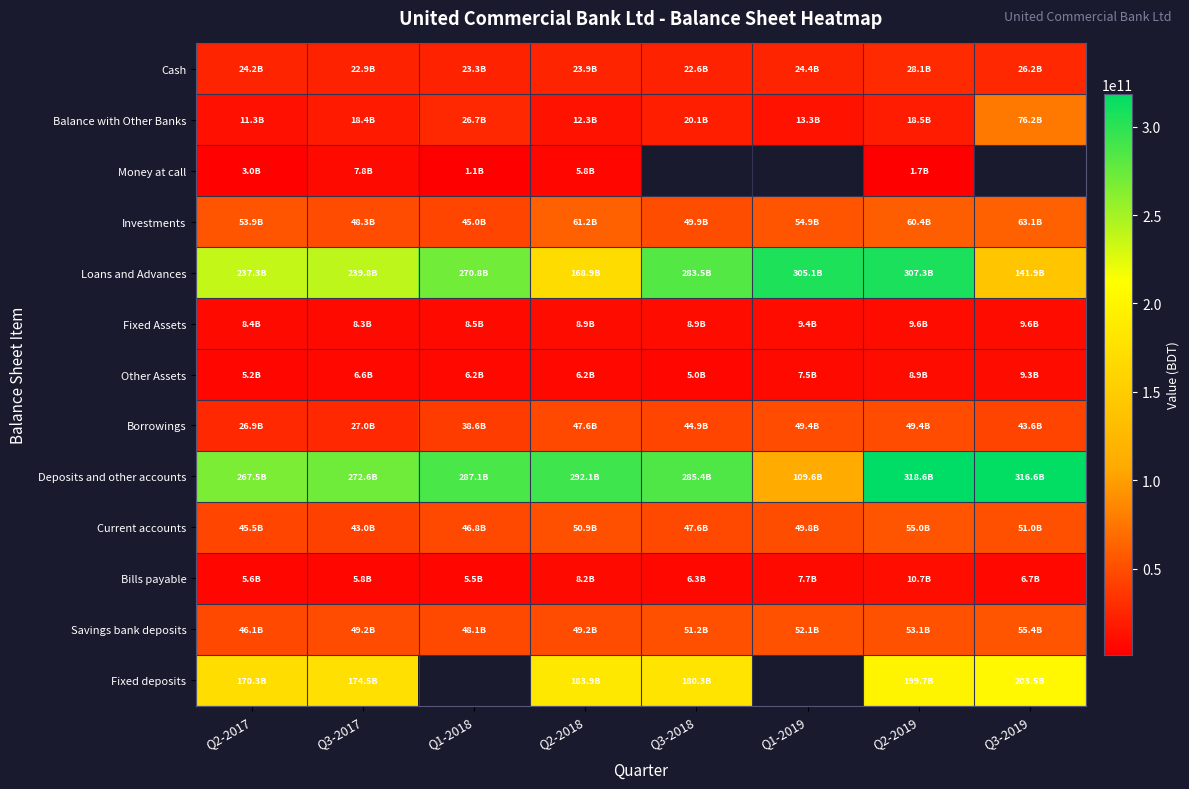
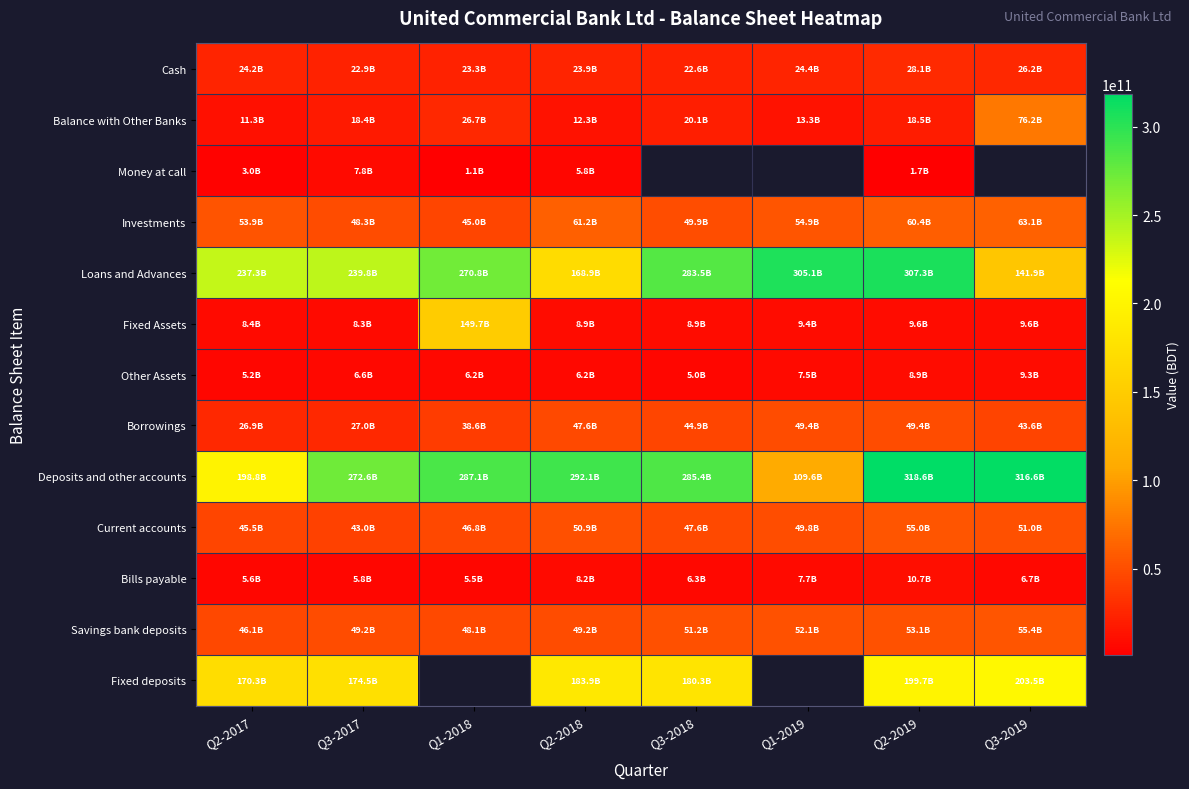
  {
    "Cash": {
      "Q2-2017": "24.2B",
      "Q3-2017": "22.9B",
      "Q1-2018": "23.3B",
      "Q2-2018": "23.9B",
      "Q3-2018": "22.6B",
      "Q1-2019": "24.4B",
      "Q2-2019": "28.1B",
      "Q3-2019": "26.2B"
    },
    "Balance with Other Banks": {
      "Q2-2017": "11.3B",
      "Q3-2017": "18.4B",
      "Q1-2018": "26.7B",
      "Q2-2018": "12.3B",
      "Q3-2018": "20.1B",
      "Q1-2019": "13.3B",
      "Q2-2019": "18.5B",
      "Q3-2019": "76.2B"
    },
    "Money at call": {
      "Q2-2017": "3.0B",
      "Q3-2017": "7.8B",
      "Q1-2018": "1.1B",
      "Q2-2018": "5.8B",
      "Q2-2019": "1.7B"
    },
    "Investments": {
      "Q2-2017": "53.9B",
      "Q3-2017": "48.3B",
      "Q1-2018": "45.0B",
      "Q2-2018": "61.2B",
      "Q3-2018": "49.9B",
      "Q1-2019": "54.9B",
      "Q2-2019": "60.4B",
      "Q3-2019": "63.1B"
    },
    "Loans and Advances": {
      "Q2-2017": "237.3B",
      "Q3-2017": "239.8B",
      "Q1-2018": "270.8B",
      "Q2-2018": "168.9B",
      "Q3-2018": "283.5B",
      "Q1-2019": "305.1B",
      "Q2-2019": "307.3B",
      "Q3-2019": "141.9B"
    },
    "Fixed Assets": {
      "Q2-2017": "8.4B",
      "Q3-2017": "8.3B",
-     "Q1-2018": "8.5B",
+     "Q1-2018": "149.7B",
      "Q2-2018": "8.9B",
      "Q3-2018": "8.9B",
      "Q1-2019": "9.4B",
      "Q2-2019": "9.6B",
      "Q3-2019": "9.6B"
    },
    "Other Assets": {
      "Q2-2017": "5.2B",
      "Q3-2017": "6.6B",
      "Q1-2018": "6.2B",
      "Q2-2018": "6.2B",
      "Q3-2018": "5.0B",
      "Q1-2019": "7.5B",
      "Q2-2019": "8.9B",
      "Q3-2019": "9.3B"
    },
    "Borrowings": {
      "Q2-2017": "26.9B",
      "Q3-2017": "27.0B",
      "Q1-2018": "38.6B",
      "Q2-2018": "47.6B",
      "Q3-2018": "44.9B",
      "Q1-2019": "49.4B",
      "Q2-2019": "49.4B",
      "Q3-2019": "43.6B"
    },
    "Deposits and other accounts": {
-     "Q2-2017": "267.5B",
+     "Q2-2017": "198.8B",
      "Q3-2017": "272.6B",
      "Q1-2018": "287.1B",
      "Q2-2018": "292.1B",
      "Q3-2018": "285.4B",
      "Q1-2019": "109.6B",
      "Q2-2019": "318.6B",
      "Q3-2019": "316.6B"
    },
    "Current accounts": {
      "Q2-2017": "45.5B",
      "Q3-2017": "43.0B",
      "Q1-2018": "46.8B",
      "Q2-2018": "50.9B",
      "Q3-2018": "47.6B",
      "Q1-2019": "49.8B",
      "Q2-2019": "55.0B",
      "Q3-2019": "51.0B"
    },
    "Bills payable": {
      "Q2-2017": "5.6B",
      "Q3-2017": "5.8B",
      "Q1-2018": "5.5B",
      "Q2-2018": "8.2B",
      "Q3-2018": "6.3B",
      "Q1-2019": "7.7B",
      "Q2-2019": "10.7B",
      "Q3-2019": "6.7B"
    },
    "Savings bank deposits": {
      "Q2-2017": "46.1B",
      "Q3-2017": "49.2B",
      "Q1-2018": "48.1B",
      "Q2-2018": "49.2B",
      "Q3-2018": "51.2B",
      "Q1-2019": "52.1B",
      "Q2-2019": "53.1B",
      "Q3-2019": "55.4B"
    },
    "Fixed deposits": {
      "Q2-2017": "170.3B",
      "Q3-2017": "174.5B",
      "Q2-2018": "183.9B",
      "Q3-2018": "180.3B",
      "Q2-2019": "199.7B",
      "Q3-2019": "203.5B"
    }
  }
